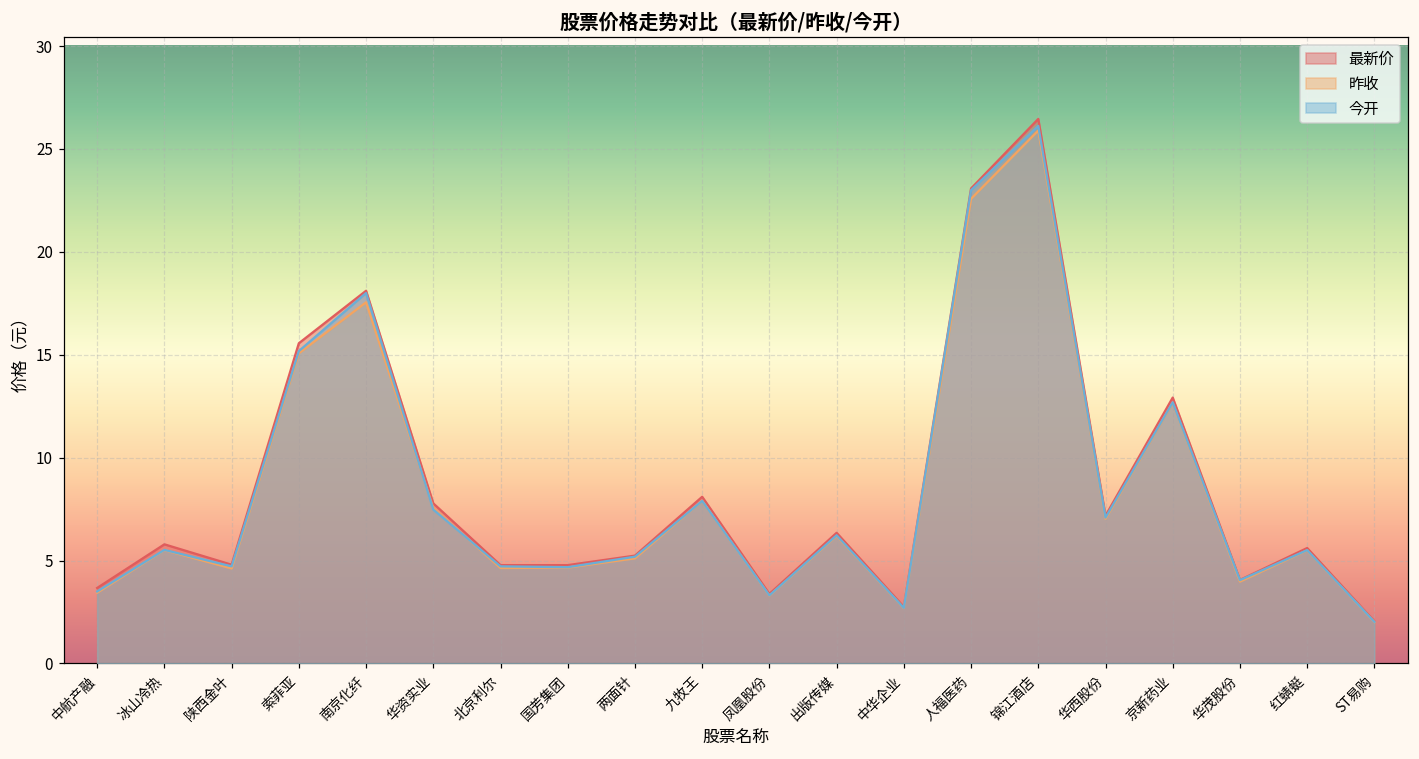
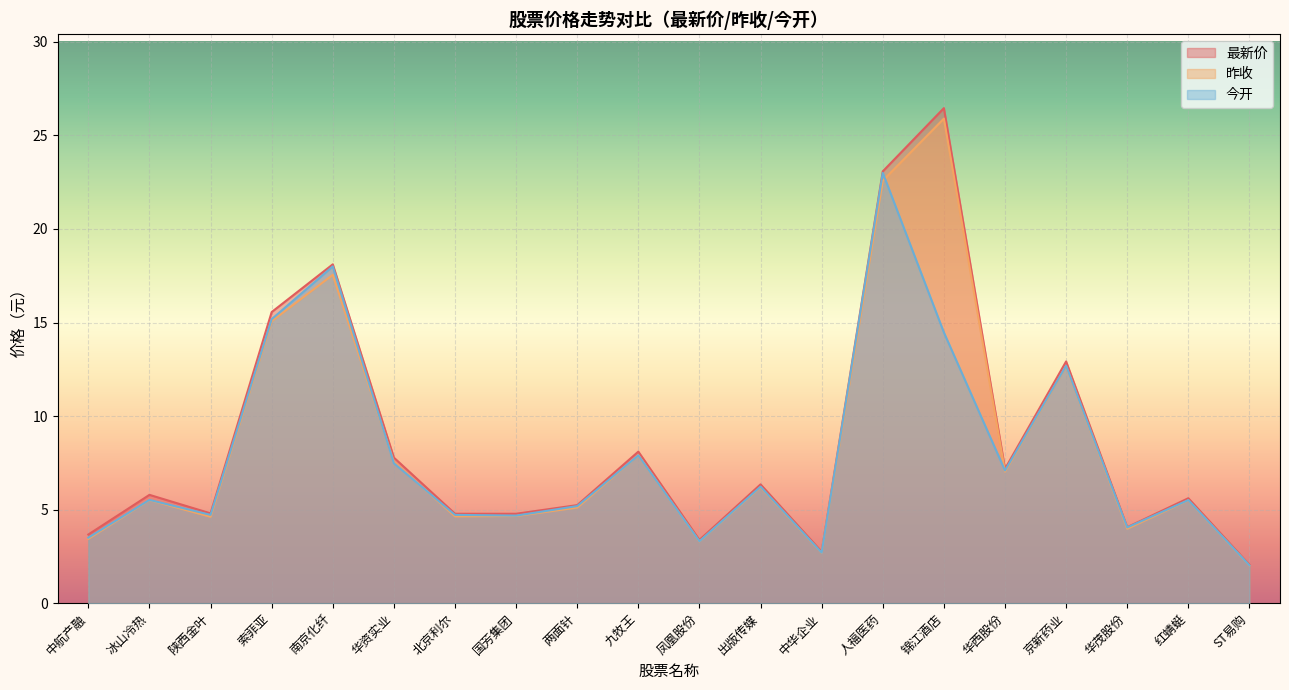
  {
    "今开": {
-     "锦江酒店": 26.1
+     "锦江酒店": 14.5
    }
  }
